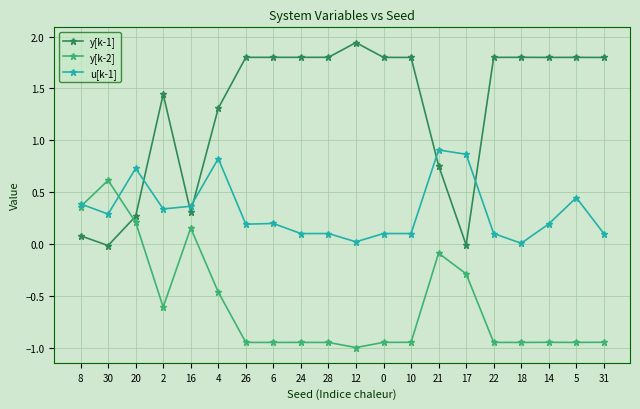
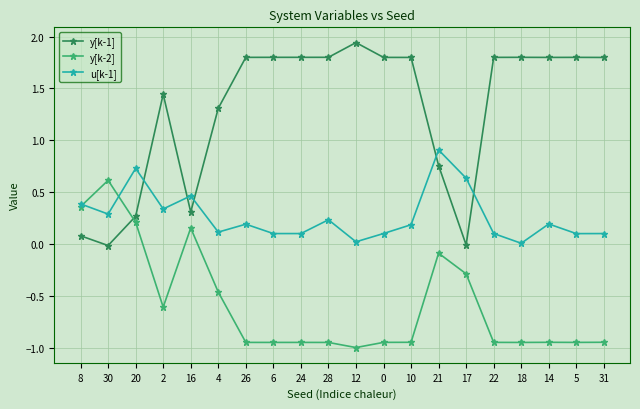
  {
    "u[k-1]": {
      "8": 0.39,
      "30": 0.29,
      "20": 0.73,
      "2": 0.34,
-     "16": 0.36,
-     "4": 0.82,
+     "16": 0.46,
+     "4": 0.11,
      "26": 0.19,
-     "6": 0.20,
+     "6": 0.10,
      "24": 0.10,
-     "28": 0.10,
+     "28": 0.23,
      "12": 0.02,
      "0": 0.10,
-     "10": 0.10,
+     "10": 0.19,
      "21": 0.91,
-     "17": 0.86,
+     "17": 0.63,
      "22": 0.10,
      "18": 0.01,
      "14": 0.19,
-     "5": 0.45,
+     "5": 0.10,
      "31": 0.10
    }
  }
